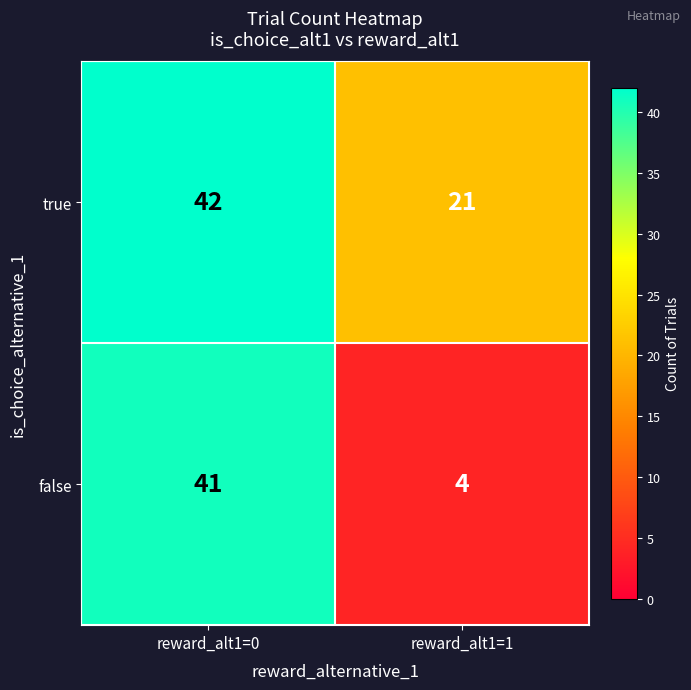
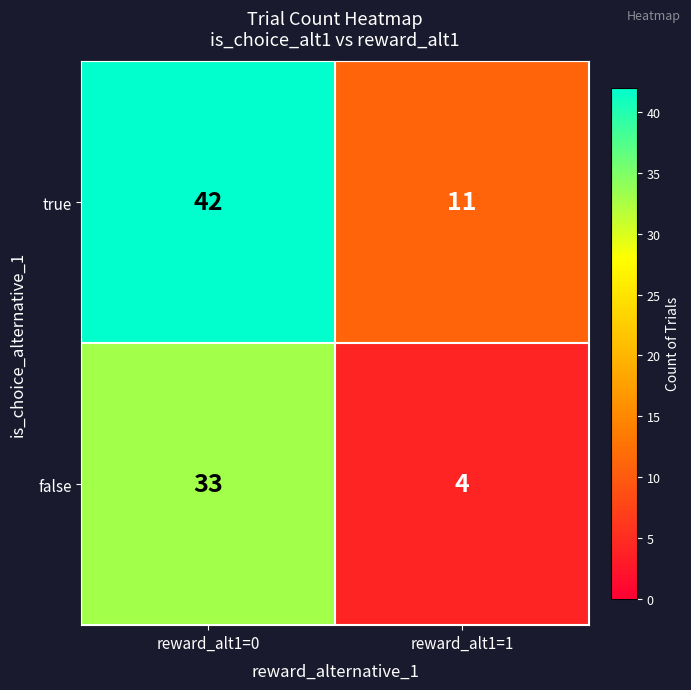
  {
    "true": {
      "reward_alt1=0": 42,
-     "reward_alt1=1": 21
+     "reward_alt1=1": 11
    },
    "false": {
-     "reward_alt1=0": 41,
+     "reward_alt1=0": 33,
      "reward_alt1=1": 4
    }
  }
